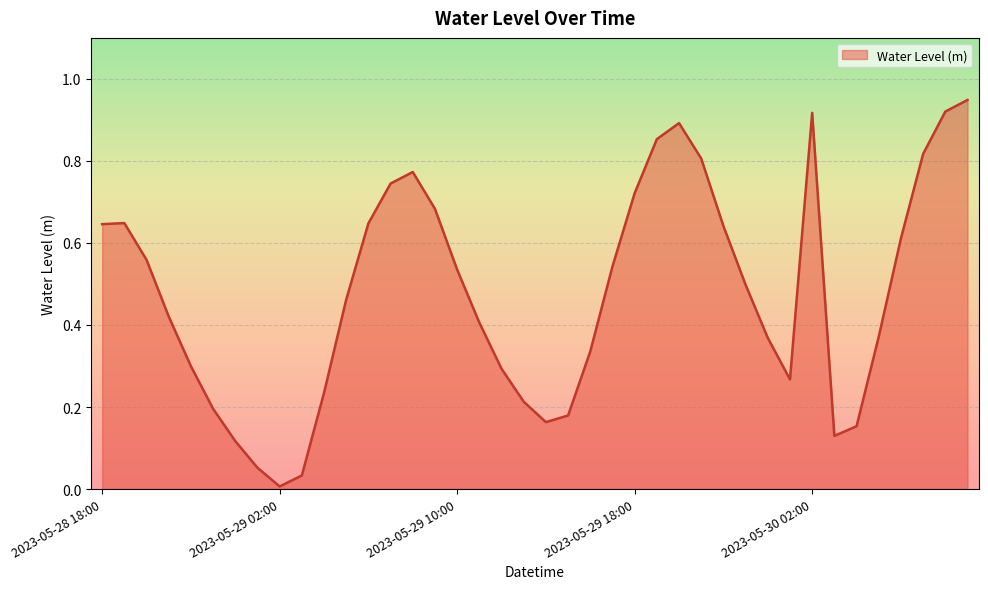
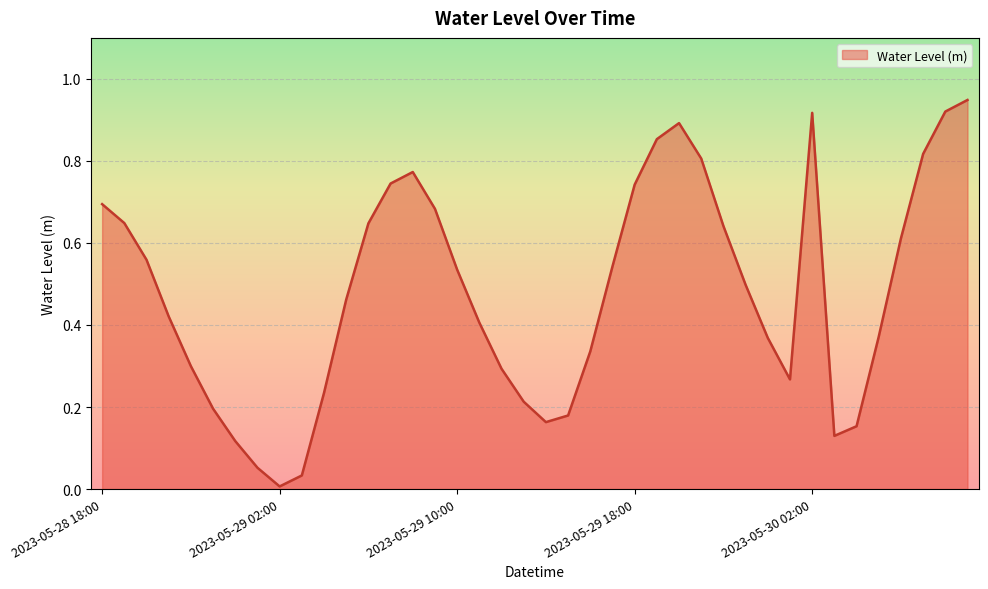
  {
-   "2023-05-28 18:00": 0.65,
+   "2023-05-28 18:00": 0.69,
    "2023-05-29 02:00": 0.01,
    "2023-05-29 10:00": 0.53,
-   "2023-05-29 18:00": 0.72,
+   "2023-05-29 18:00": 0.74,
    "2023-05-30 02:00": 0.92
  }
